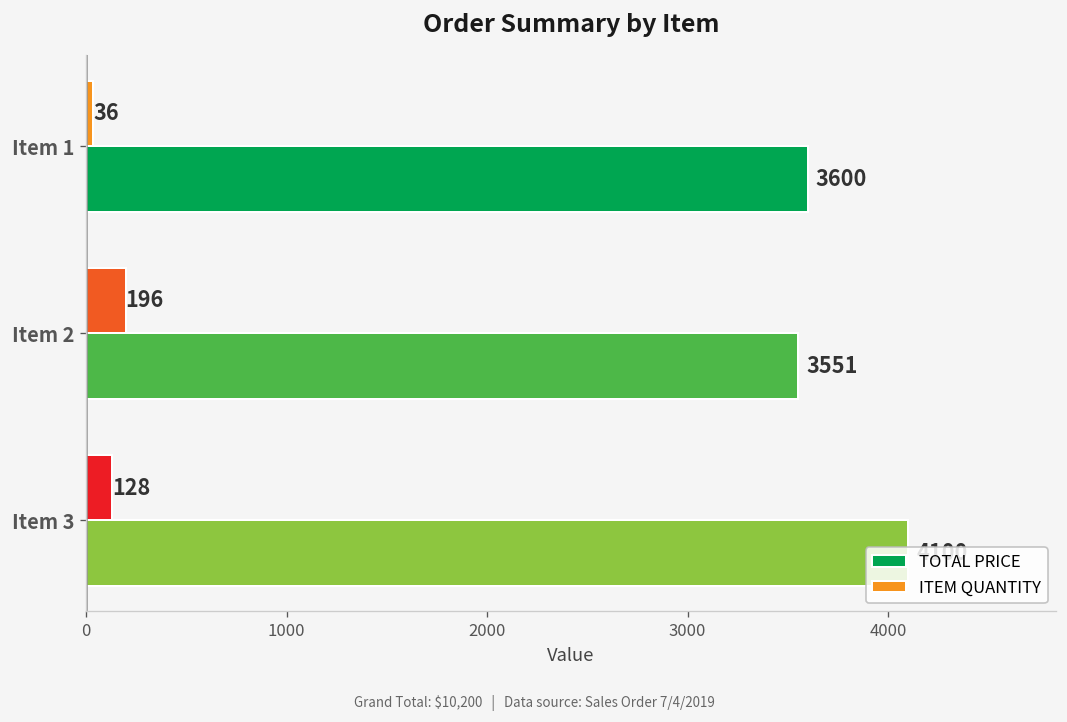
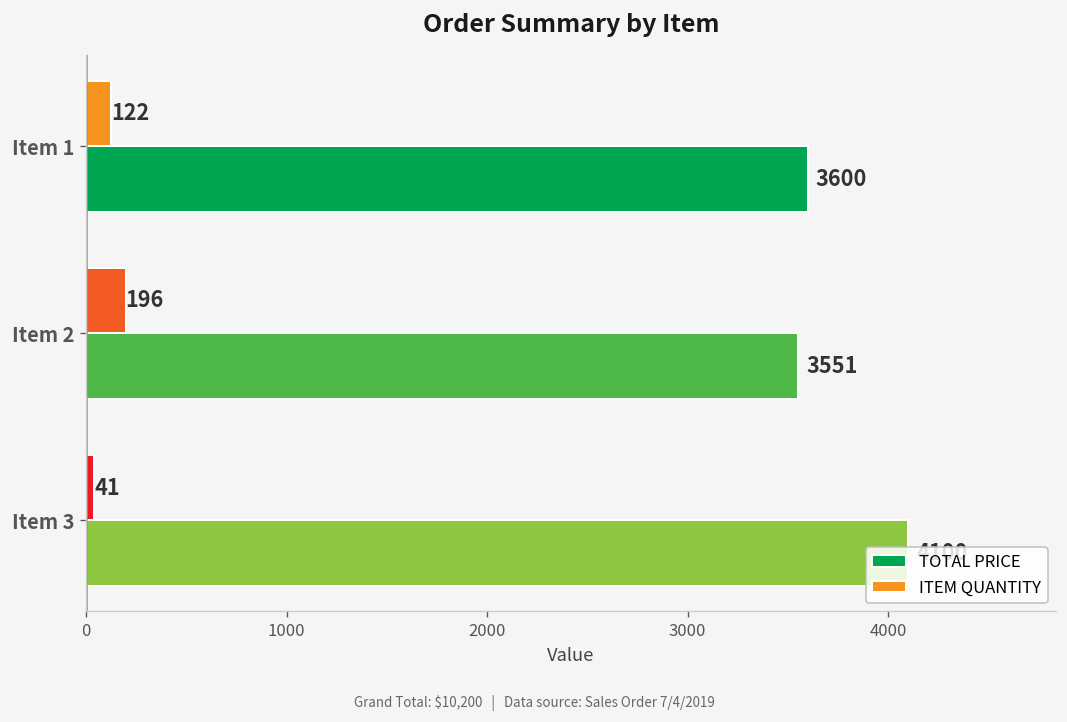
  {
    "TOTAL PRICE": {
      "Item 1": 3600,
      "Item 2": 3551
    },
    "ITEM QUANTITY": {
-     "Item 1": 36,
+     "Item 1": 122,
      "Item 2": 196,
-     "Item 3": 128
+     "Item 3": 41
    }
  }
